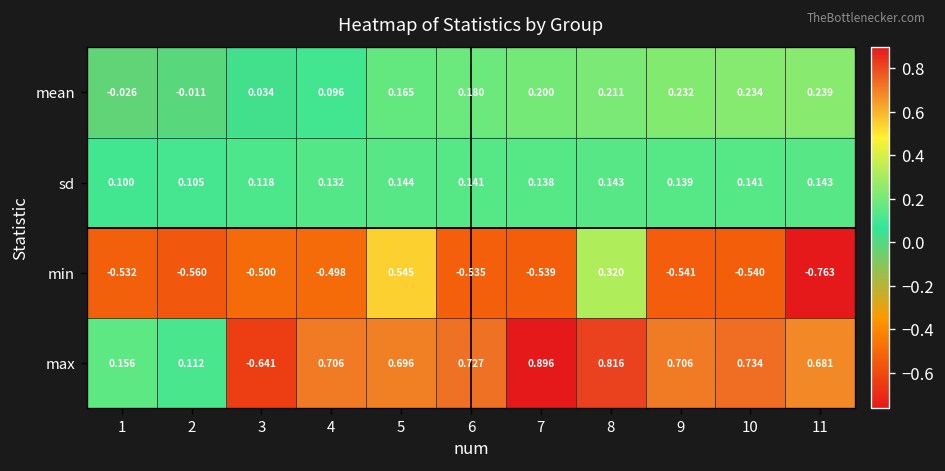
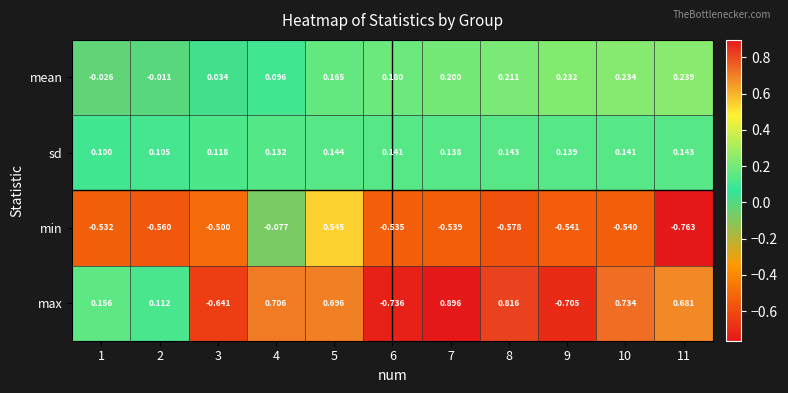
  {
    "mean": {
      "1": -0.026,
      "2": -0.011,
      "3": 0.034,
      "4": 0.096,
      "5": 0.165,
      "6": 0.180,
      "7": 0.200,
      "8": 0.211,
      "9": 0.232,
      "10": 0.234,
      "11": 0.239
    },
    "sd": {
      "1": 0.100,
      "2": 0.105,
      "3": 0.118,
      "4": 0.132,
      "5": 0.144,
      "6": 0.141,
      "7": 0.138,
      "8": 0.143,
      "9": 0.139,
      "10": 0.141,
      "11": 0.143
    },
    "min": {
      "1": -0.532,
      "2": -0.560,
      "3": -0.500,
-     "4": -0.498,
+     "4": -0.077,
      "5": 0.545,
      "6": -0.535,
      "7": -0.539,
-     "8": 0.320,
+     "8": -0.578,
      "9": -0.541,
      "10": -0.540,
      "11": -0.763
    },
    "max": {
      "1": 0.156,
      "2": 0.112,
      "3": -0.641,
      "4": 0.706,
      "5": 0.696,
-     "6": 0.727,
+     "6": -0.736,
      "7": 0.896,
      "8": 0.816,
-     "9": 0.706,
+     "9": -0.705,
      "10": 0.734,
      "11": 0.681
    }
  }
